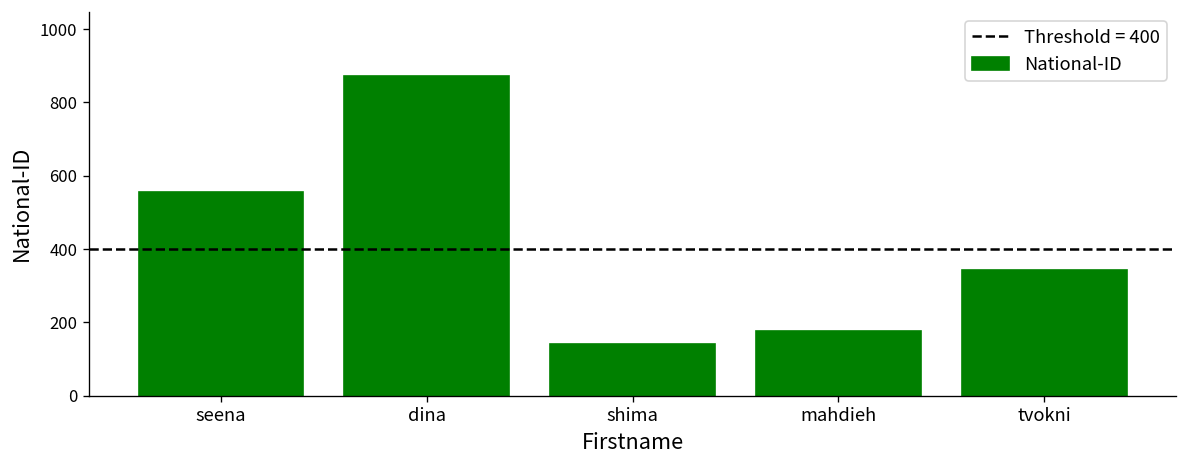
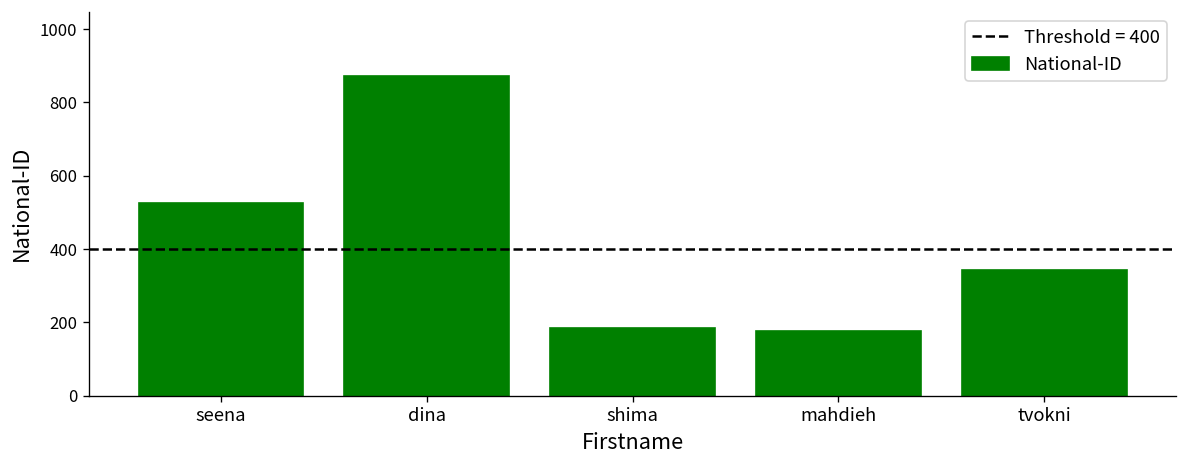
  {
-   "seena": 560,
+   "seena": 520,
    "dina": 870,
-   "shima": 140,
+   "shima": 190,
    "mahdieh": 180,
    "tvokni": 340
  }
